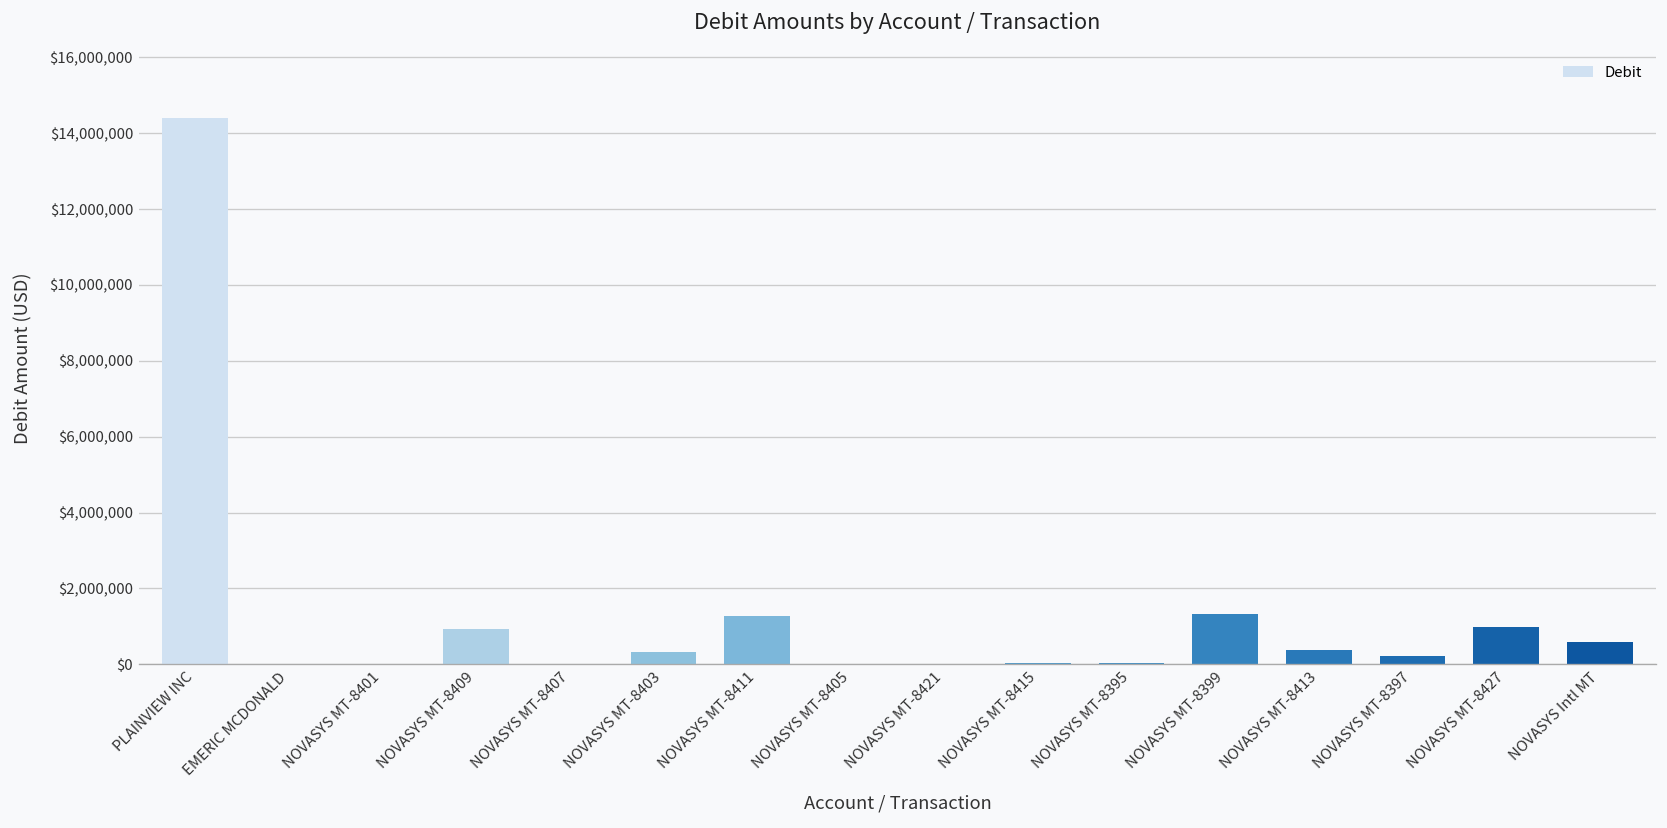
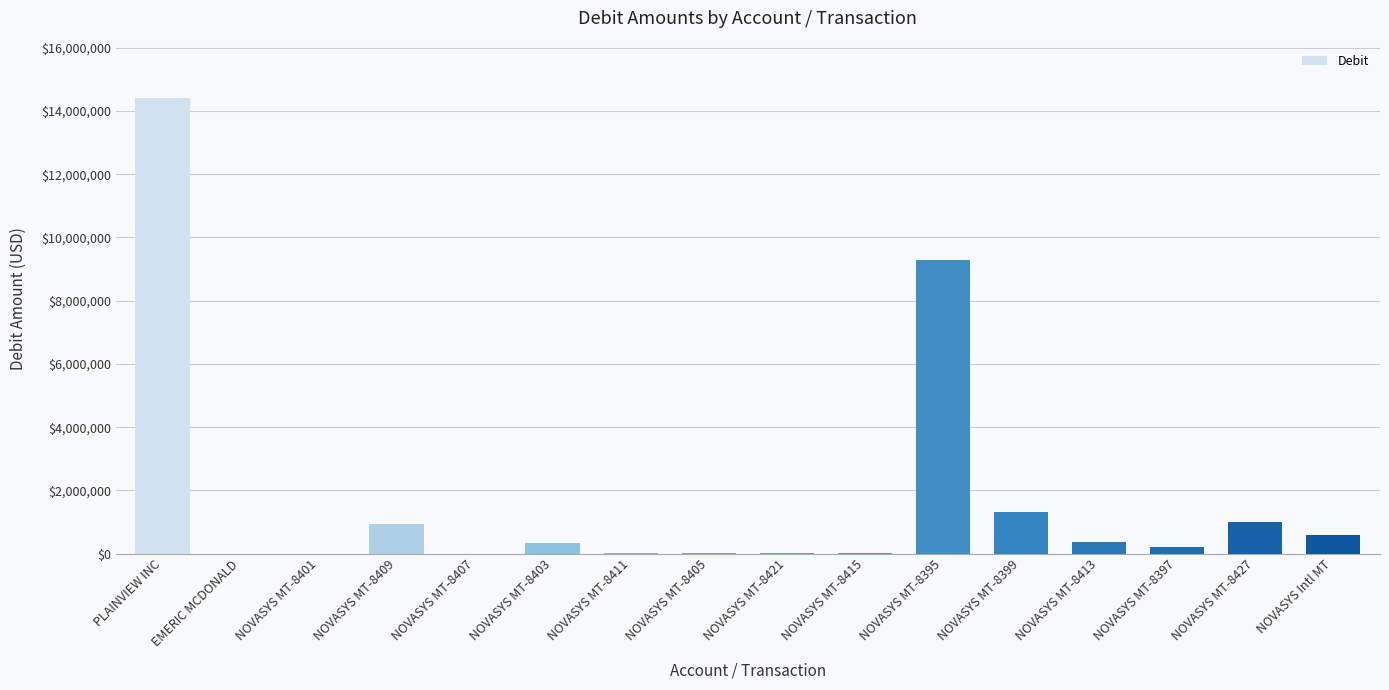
  {
    "PLAINVIEW INC": "$14,400,000",
    "NOVASYS MT-8409": "$900,000",
    "NOVASYS MT-8403": "$300,000",
-   "NOVASYS MT-8411": "$1,300,000",
-   "NOVASYS MT-8395": "$0",
+   "NOVASYS MT-8411": "$0",
+   "NOVASYS MT-8395": "$9,300,000",
    "NOVASYS MT-8399": "$1,300,000",
    "NOVASYS MT-8413": "$400,000",
    "NOVASYS MT-8397": "$200,000",
    "NOVASYS MT-8427": "$1,000,000",
    "NOVASYS Intl MT": "$600,000"
  }
